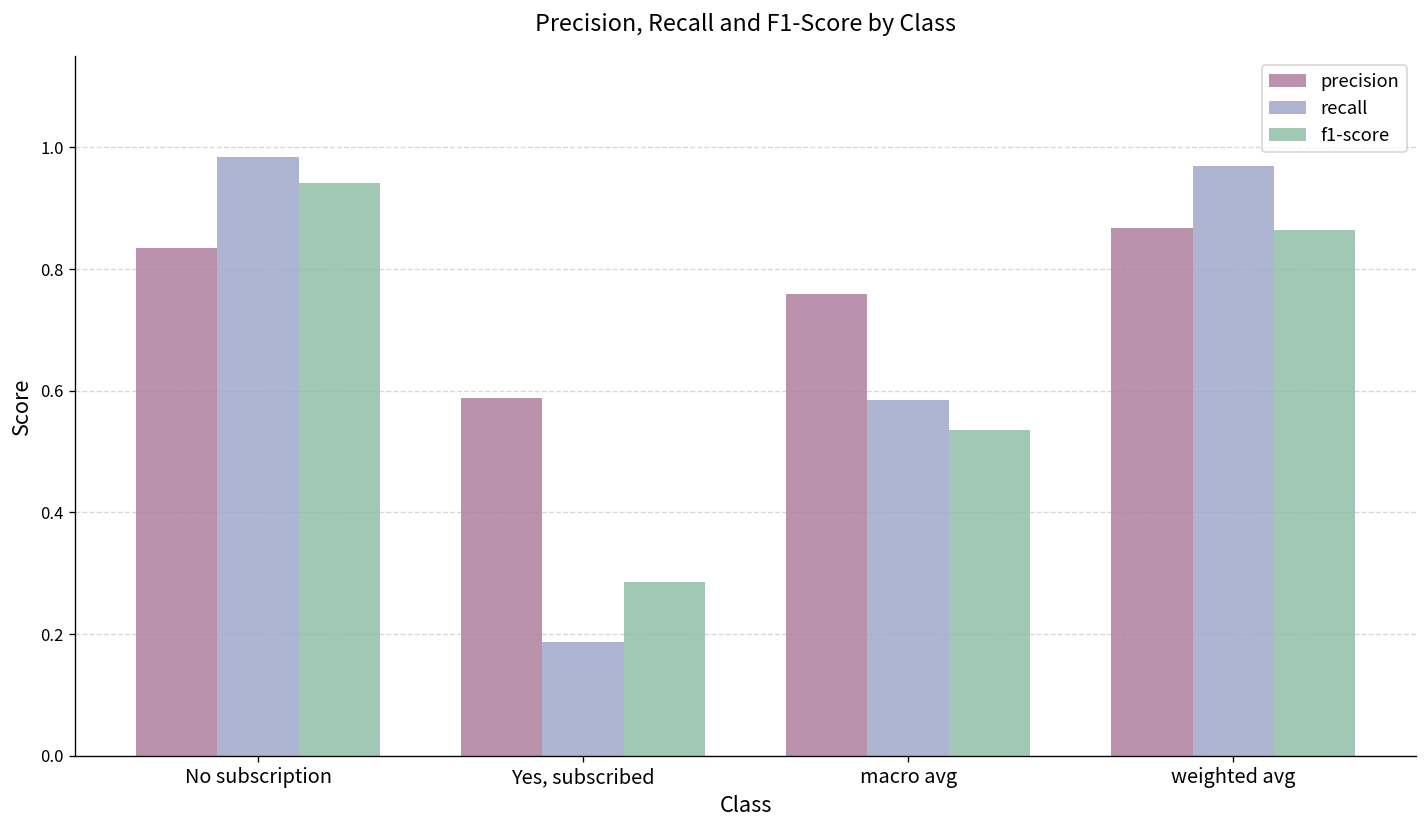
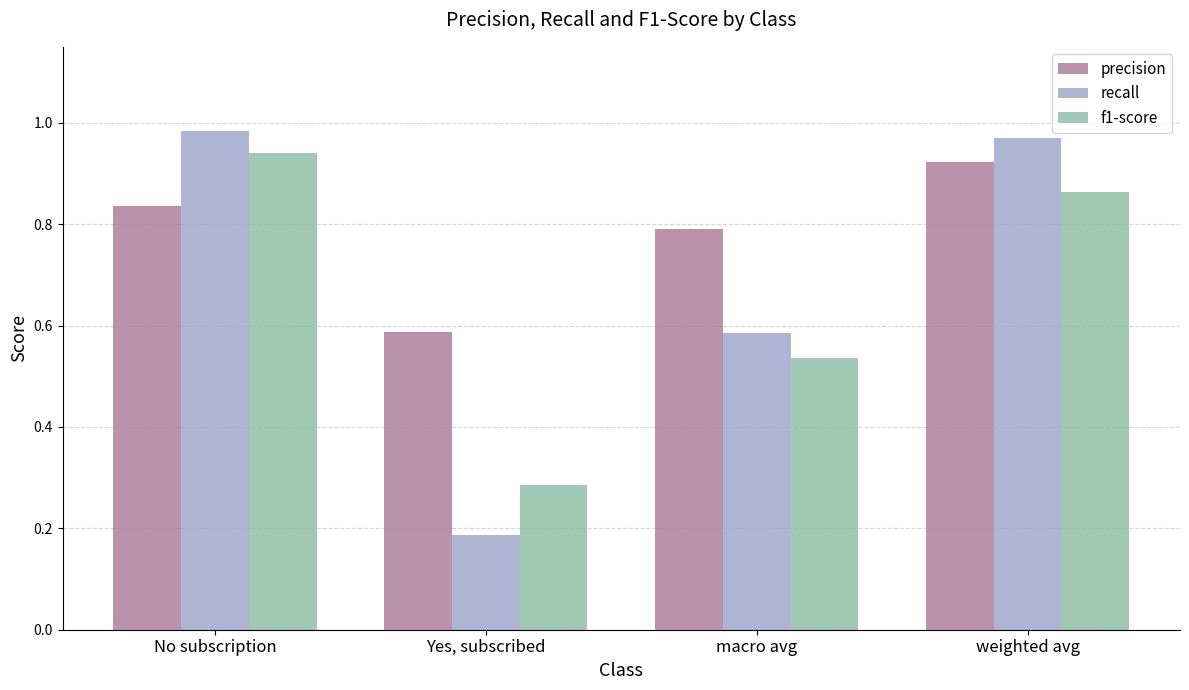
  {
    "precision": {
      "No subscription": 0.84,
      "Yes, subscribed": 0.59,
-     "macro avg": 0.76,
-     "weighted avg": 0.87
+     "macro avg": 0.79,
+     "weighted avg": 0.92
    }
  }
